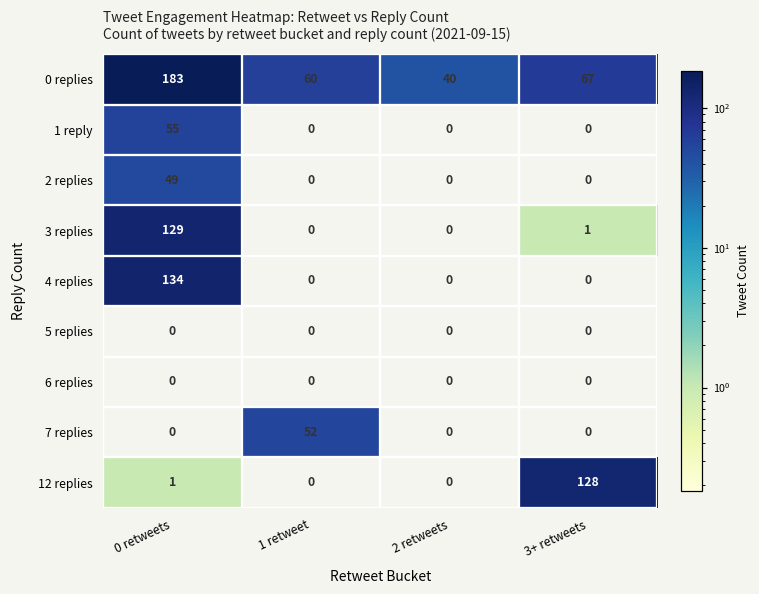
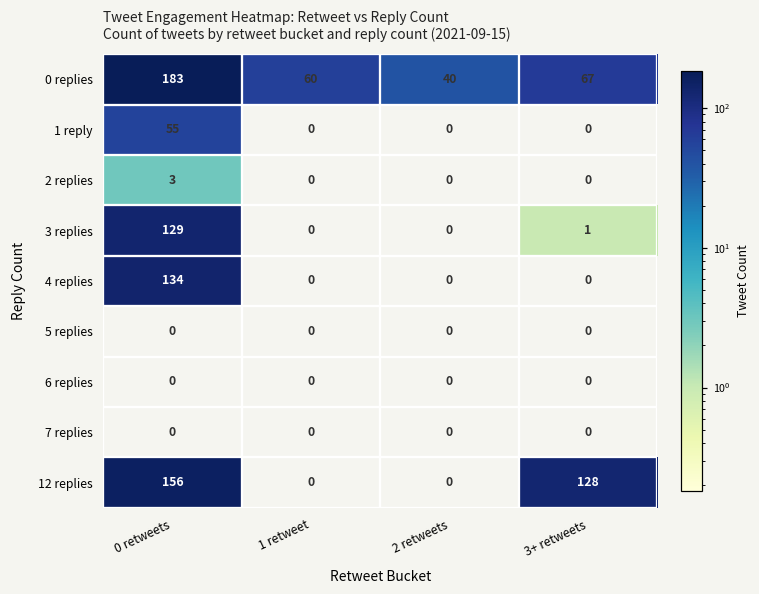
  {
    "0 replies": {
      "0 retweets": 183,
      "1 retweet": 60,
      "2 retweets": 40,
      "3+ retweets": 67
    },
    "1 reply": {
      "0 retweets": 55,
      "1 retweet": 0,
      "2 retweets": 0,
      "3+ retweets": 0
    },
    "2 replies": {
-     "0 retweets": 49,
+     "0 retweets": 3,
      "1 retweet": 0,
      "2 retweets": 0,
      "3+ retweets": 0
    },
    "3 replies": {
      "0 retweets": 129,
      "1 retweet": 0,
      "2 retweets": 0,
      "3+ retweets": 1
    },
    "4 replies": {
      "0 retweets": 134,
      "1 retweet": 0,
      "2 retweets": 0,
      "3+ retweets": 0
    },
    "5 replies": {
      "0 retweets": 0,
      "1 retweet": 0,
      "2 retweets": 0,
      "3+ retweets": 0
    },
    "6 replies": {
      "0 retweets": 0,
      "1 retweet": 0,
      "2 retweets": 0,
      "3+ retweets": 0
    },
    "7 replies": {
      "0 retweets": 0,
-     "1 retweet": 52,
+     "1 retweet": 0,
      "2 retweets": 0,
      "3+ retweets": 0
    },
    "12 replies": {
-     "0 retweets": 1,
+     "0 retweets": 156,
      "1 retweet": 0,
      "2 retweets": 0,
      "3+ retweets": 128
    }
  }
